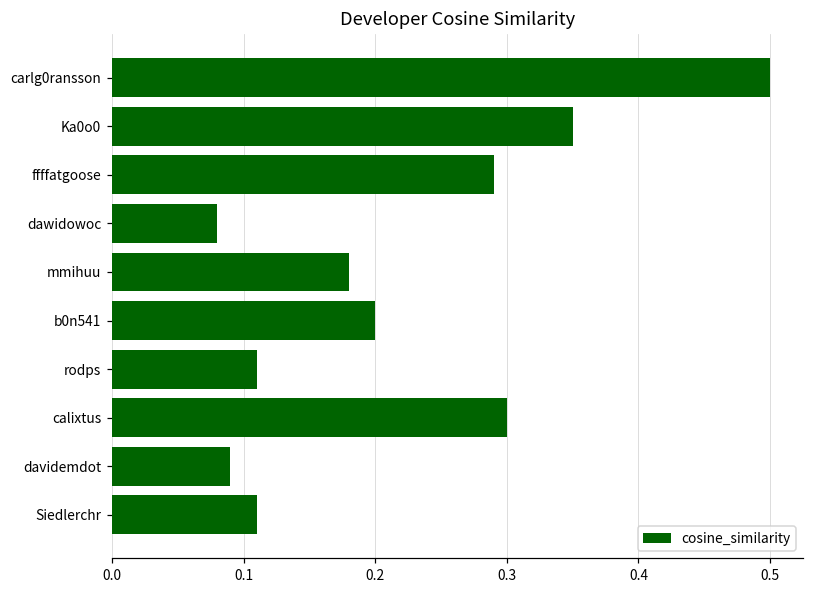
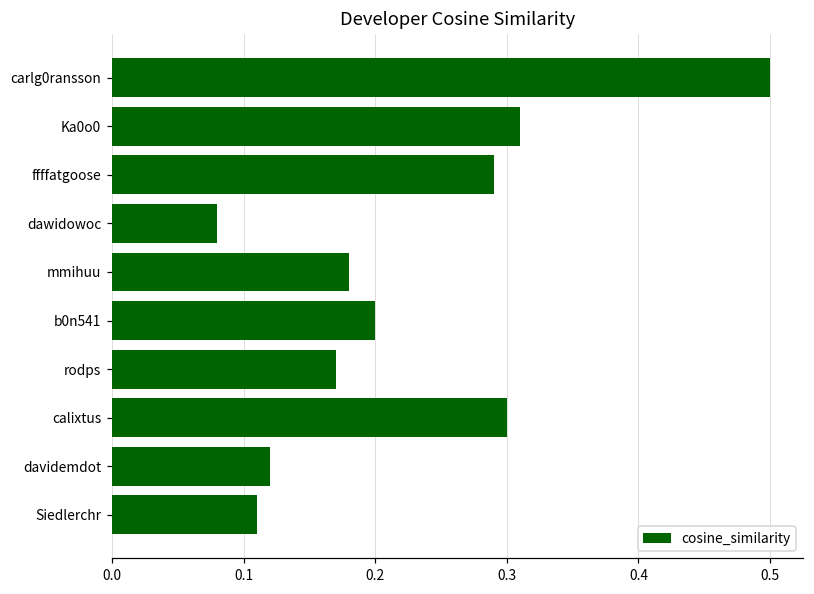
  {
    "carlg0ransson": 0.50,
-   "Ka0o0": 0.35,
+   "Ka0o0": 0.31,
    "ffffatgoose": 0.29,
    "dawidowoc": 0.08,
    "mmihuu": 0.18,
    "b0n541": 0.20,
-   "rodps": 0.11,
+   "rodps": 0.17,
    "calixtus": 0.30,
-   "davidemdot": 0.09,
+   "davidemdot": 0.12,
    "Siedlerchr": 0.11
  }
